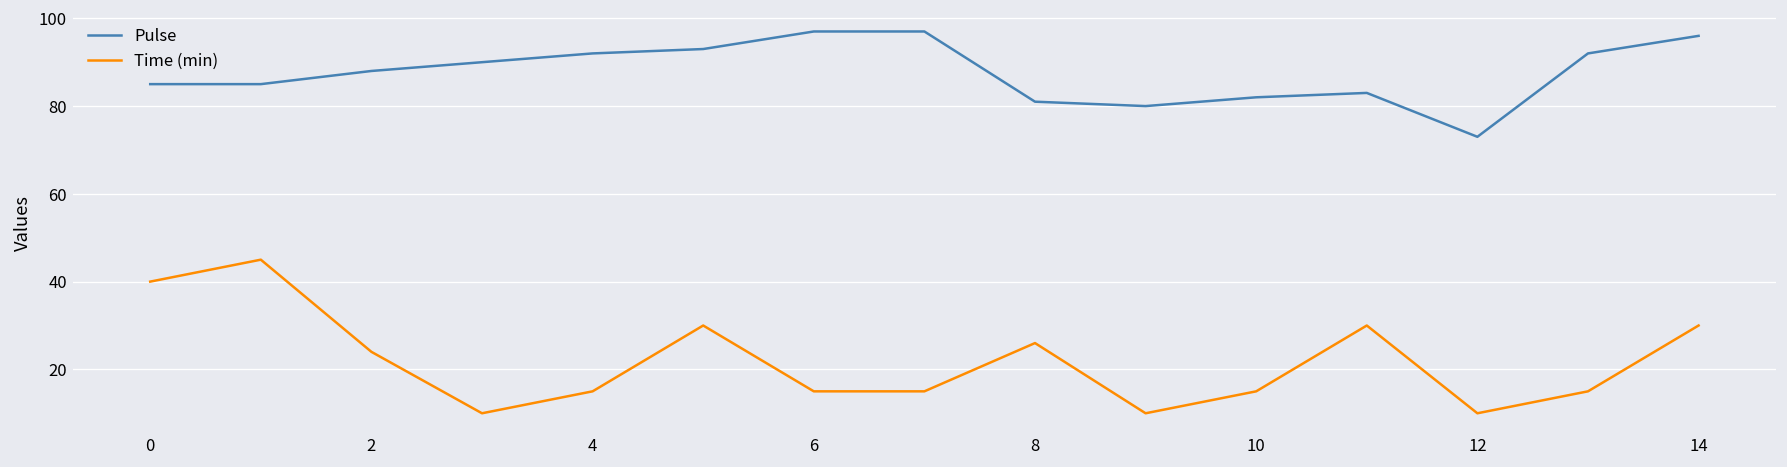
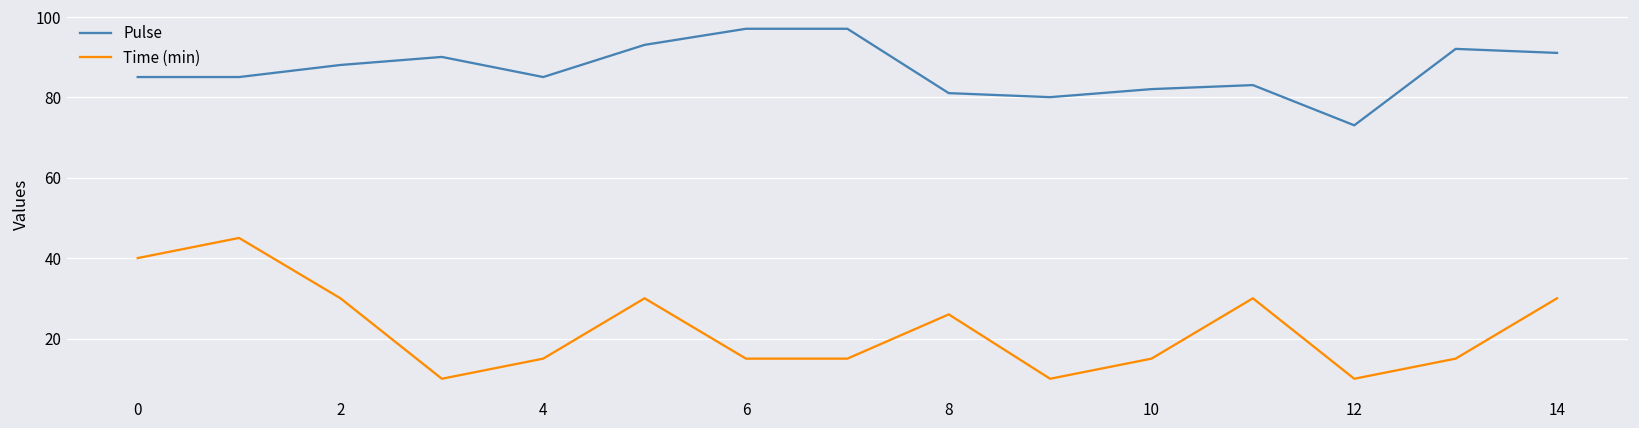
  {
    "Pulse": {
      "0": 85,
      "2": 88,
-     "4": 92,
+     "4": 85,
      "6": 97,
      "8": 81,
      "10": 82,
      "12": 73,
-     "14": 96
+     "14": 91
    },
    "Time (min)": {
      "0": 40,
-     "2": 24,
+     "2": 30,
      "4": 15,
      "6": 15,
      "8": 26,
      "10": 15,
      "12": 10,
      "14": 30
    }
  }
